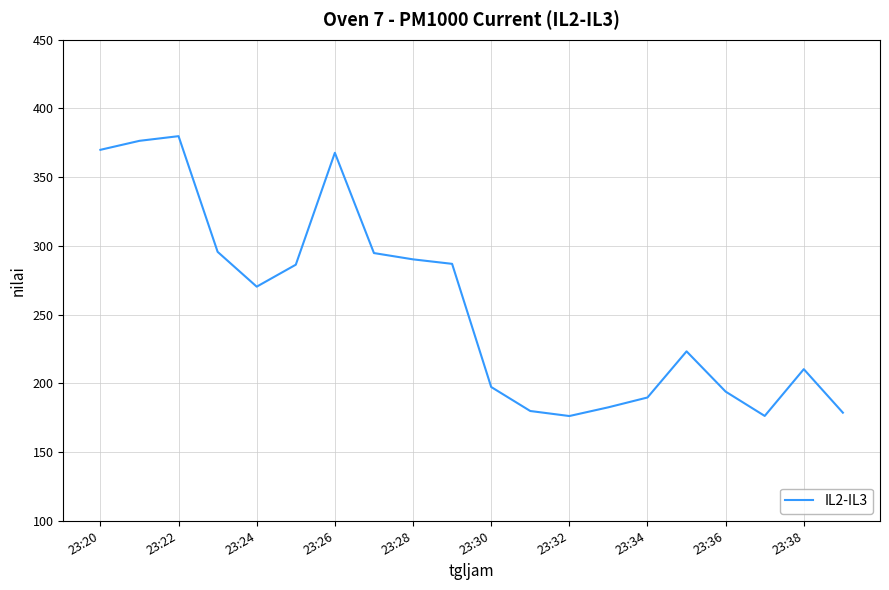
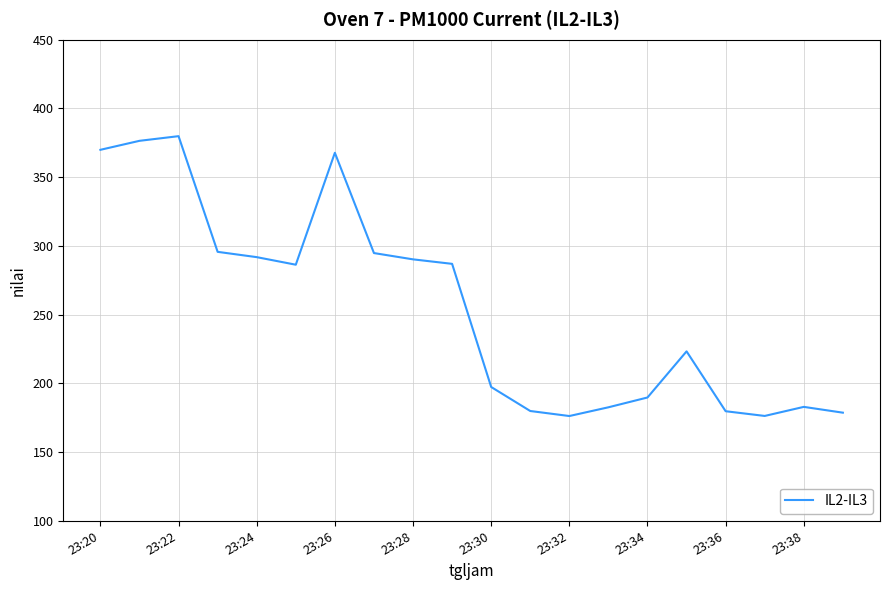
  {
    "23:20": 370,
    "23:22": 380,
-   "23:24": 270,
+   "23:24": 292,
    "23:26": 368,
    "23:28": 290,
    "23:30": 197,
    "23:32": 176,
    "23:34": 190,
-   "23:36": 194,
-   "23:38": 210
+   "23:36": 180,
+   "23:38": 183
  }
